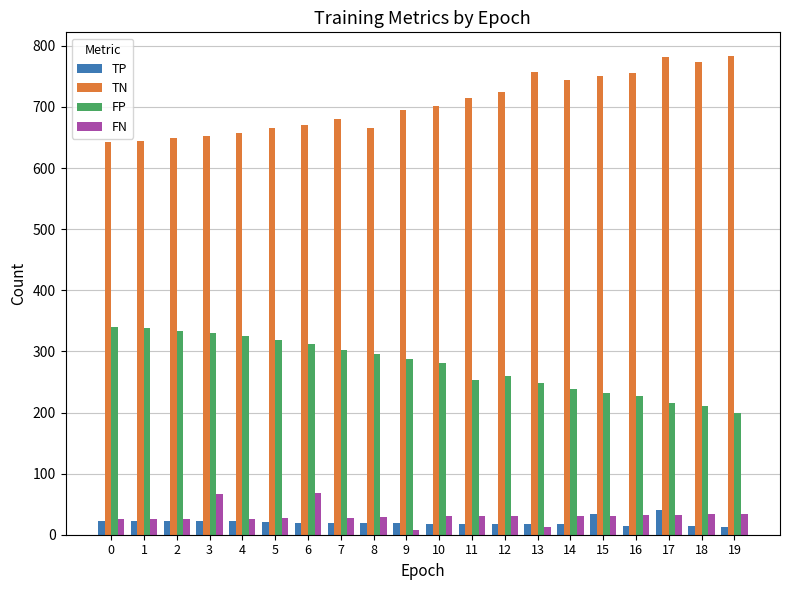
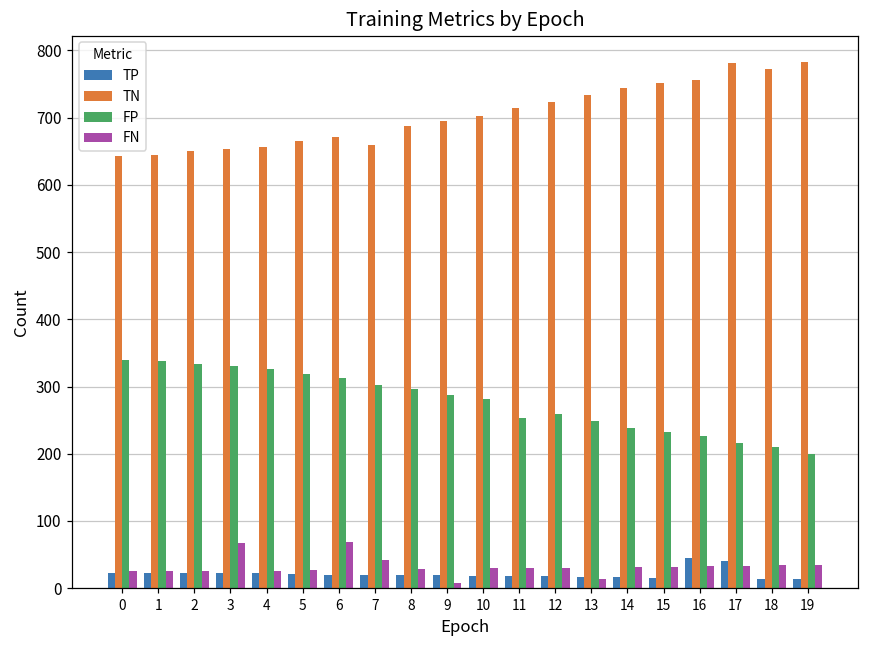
  {
    "TP": {
      "0": 20,
      "1": 20,
      "2": 20,
      "3": 20,
      "4": 20,
      "5": 20,
      "6": 20,
      "7": 20,
      "8": 20,
      "9": 20,
      "10": 20,
      "11": 20,
      "12": 20,
      "13": 20,
      "14": 20,
-     "15": 30,
-     "16": 20,
+     "15": 20,
+     "16": 50,
      "17": 40,
      "18": 10,
      "19": 10
    },
    "TN": {
      "0": 640,
      "1": 650,
      "2": 650,
      "3": 650,
      "4": 660,
      "5": 670,
      "6": 670,
-     "7": 680,
-     "8": 670,
+     "7": 660,
+     "8": 690,
      "9": 700,
      "10": 700,
      "11": 710,
      "12": 720,
-     "13": 760,
+     "13": 730,
      "14": 740,
      "15": 750,
      "16": 760,
      "17": 780,
      "18": 770,
      "19": 780
    },
    "FP": {
      "0": 340,
      "1": 340,
      "2": 330,
      "3": 330,
      "4": 330,
      "5": 320,
      "6": 310,
      "7": 300,
      "8": 300,
      "9": 290,
      "10": 280,
      "11": 250,
      "12": 260,
      "13": 250,
      "14": 240,
      "15": 230,
      "16": 230,
      "17": 220,
      "18": 210,
      "19": 200
    },
    "FN": {
      "0": 30,
      "1": 30,
      "2": 30,
      "3": 70,
      "4": 30,
      "5": 30,
      "6": 70,
-     "7": 30,
+     "7": 40,
      "8": 30,
      "9": 10,
      "10": 30,
      "11": 30,
      "12": 30,
      "13": 10,
      "14": 30,
      "15": 30,
      "16": 30,
      "17": 30,
      "18": 30,
      "19": 30
    }
  }
